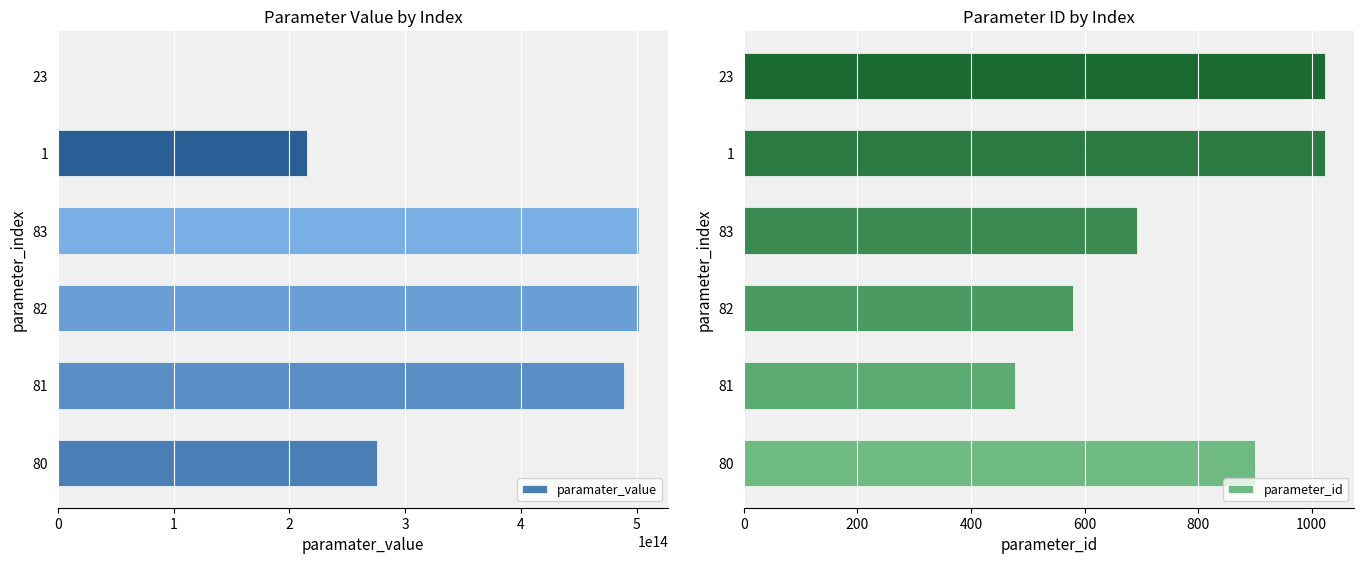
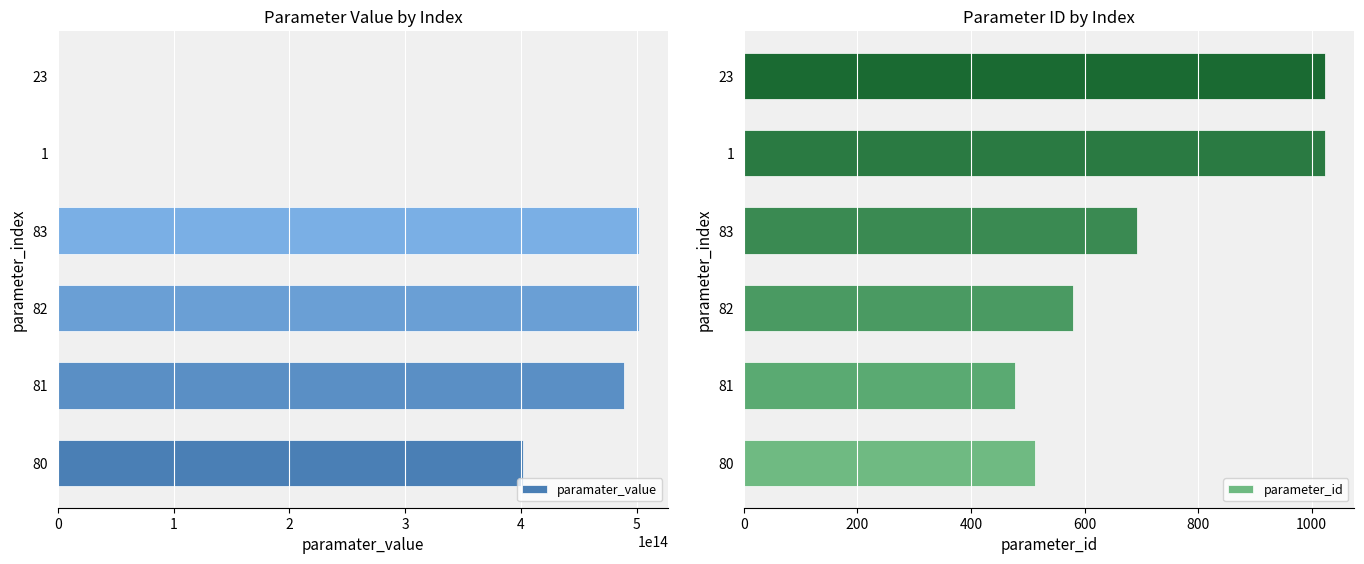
  {
    "Parameter Value by Index": {
      "23": 0,
-     "1": 215000000000000,
+     "1": 0,
      "83": 502000000000000,
      "82": 502000000000000,
      "81": 489000000000000,
-     "80": 276000000000000
+     "80": 402000000000000
    },
    "Parameter ID by Index": {
      "23": 1020,
      "1": 1020,
      "83": 690,
      "82": 580,
      "81": 480,
-     "80": 900
+     "80": 510
    }
  }
